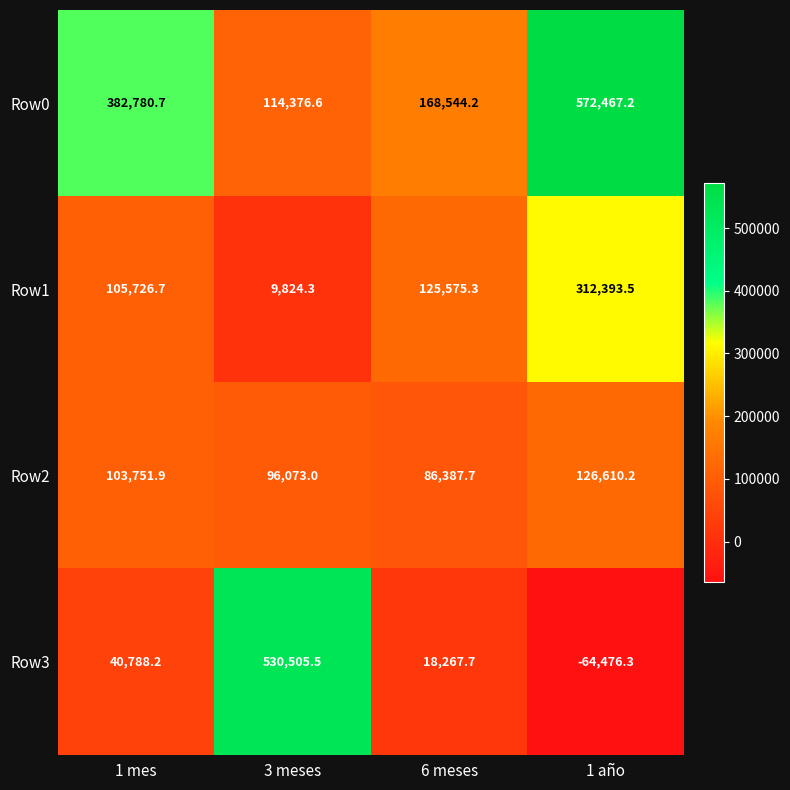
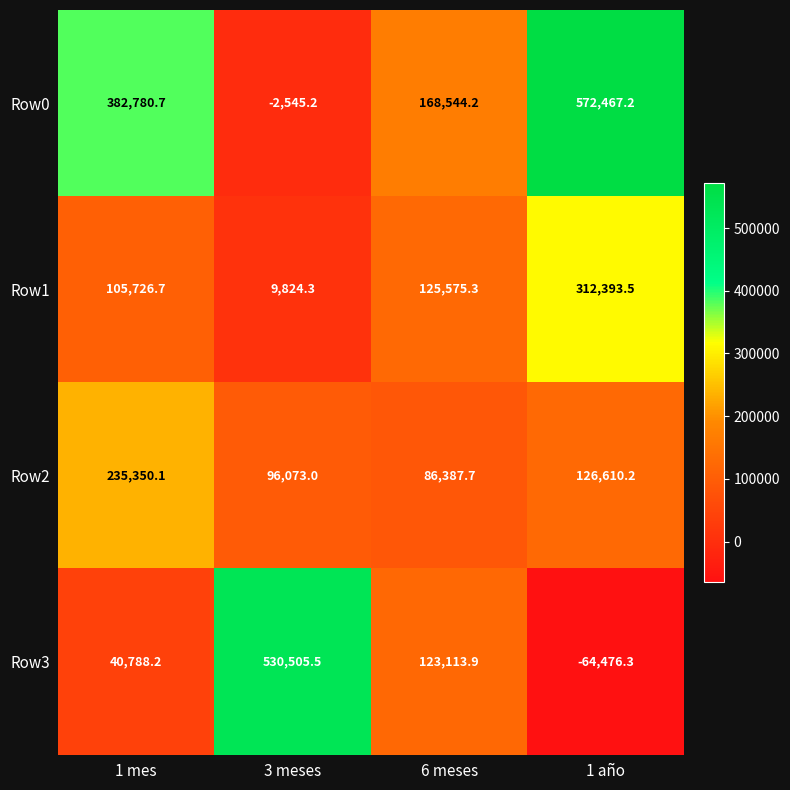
  {
    "Row0": {
      "1 mes": "382,780.7",
-     "3 meses": "114,376.6",
+     "3 meses": "-2,545.2",
      "6 meses": "168,544.2",
      "1 año": "572,467.2"
    },
    "Row1": {
      "1 mes": "105,726.7",
      "3 meses": "9,824.3",
      "6 meses": "125,575.3",
      "1 año": "312,393.5"
    },
    "Row2": {
-     "1 mes": "103,751.9",
+     "1 mes": "235,350.1",
      "3 meses": "96,073.0",
      "6 meses": "86,387.7",
      "1 año": "126,610.2"
    },
    "Row3": {
      "1 mes": "40,788.2",
      "3 meses": "530,505.5",
-     "6 meses": "18,267.7",
+     "6 meses": "123,113.9",
      "1 año": "-64,476.3"
    }
  }
